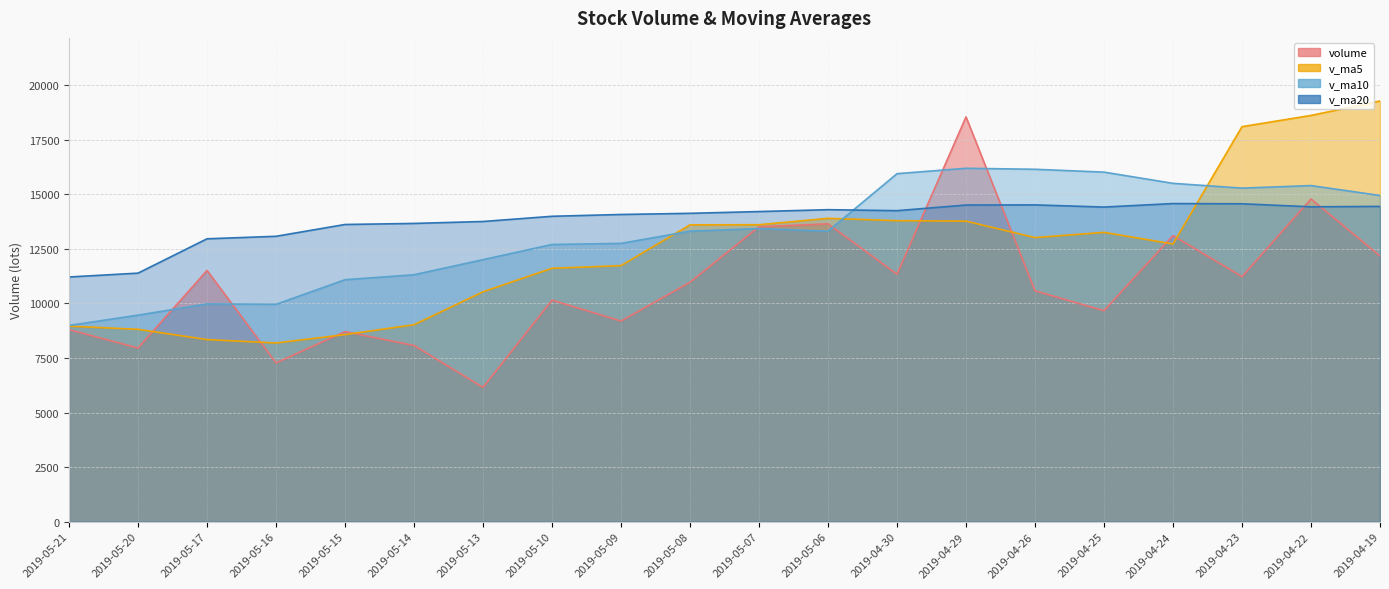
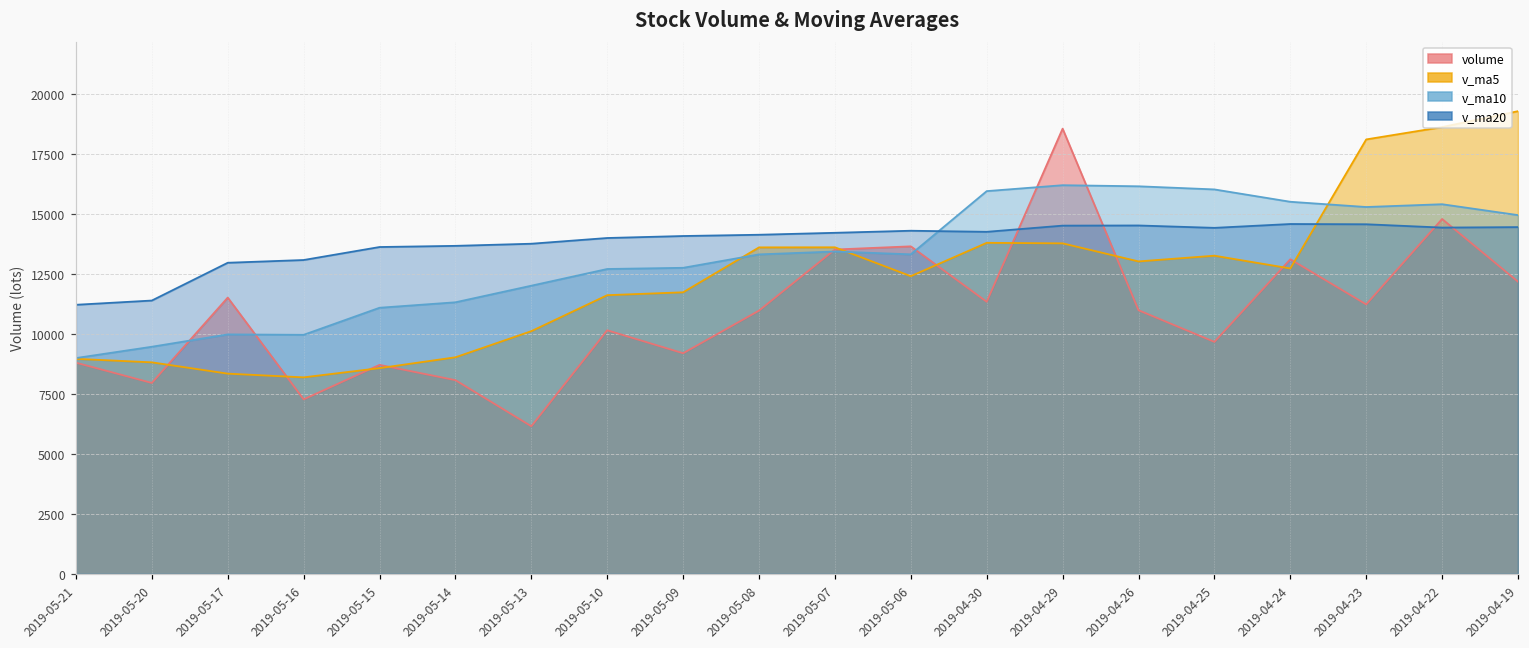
  {
    "volume": {
      "2019-05-21": 8800,
      "2019-05-20": 8000,
      "2019-05-17": 11500,
      "2019-05-16": 7300,
      "2019-05-15": 8700,
      "2019-05-14": 8100,
      "2019-05-13": 6100,
      "2019-05-10": 10100,
      "2019-05-09": 9200,
      "2019-05-08": 11000,
      "2019-05-06": 13600,
      "2019-04-30": 11300,
      "2019-04-29": 18500,
-     "2019-04-26": 10600,
+     "2019-04-26": 11000,
      "2019-04-25": 9700,
      "2019-04-24": 13100,
      "2019-04-23": 11200,
      "2019-04-22": 14800,
      "2019-04-19": 12200
    },
    "v_ma5": {
      "2019-05-20": 8800,
      "2019-05-17": 8300,
      "2019-05-16": 8200,
      "2019-05-15": 8600,
      "2019-05-14": 9000,
-     "2019-05-13": 10500,
+     "2019-05-13": 10100,
      "2019-05-10": 11600,
      "2019-05-09": 11700,
      "2019-05-08": 13600,
-     "2019-05-06": 13900,
+     "2019-05-06": 12400,
      "2019-04-30": 13800,
      "2019-04-29": 13800,
      "2019-04-26": 13000,
      "2019-04-25": 13300,
      "2019-04-24": 12700,
      "2019-04-23": 18100,
      "2019-04-22": 18600,
      "2019-04-19": 19300
    }
  }
